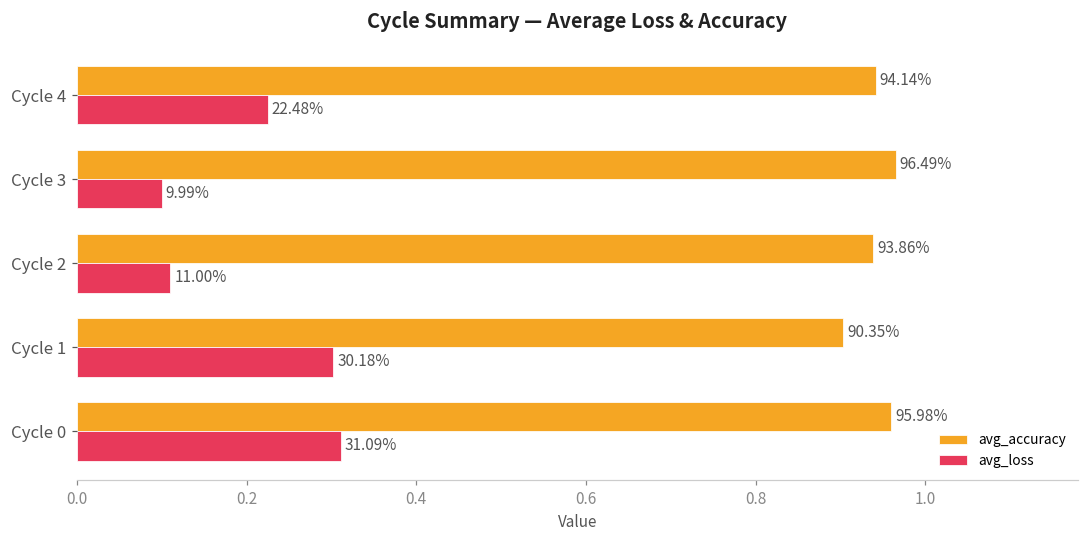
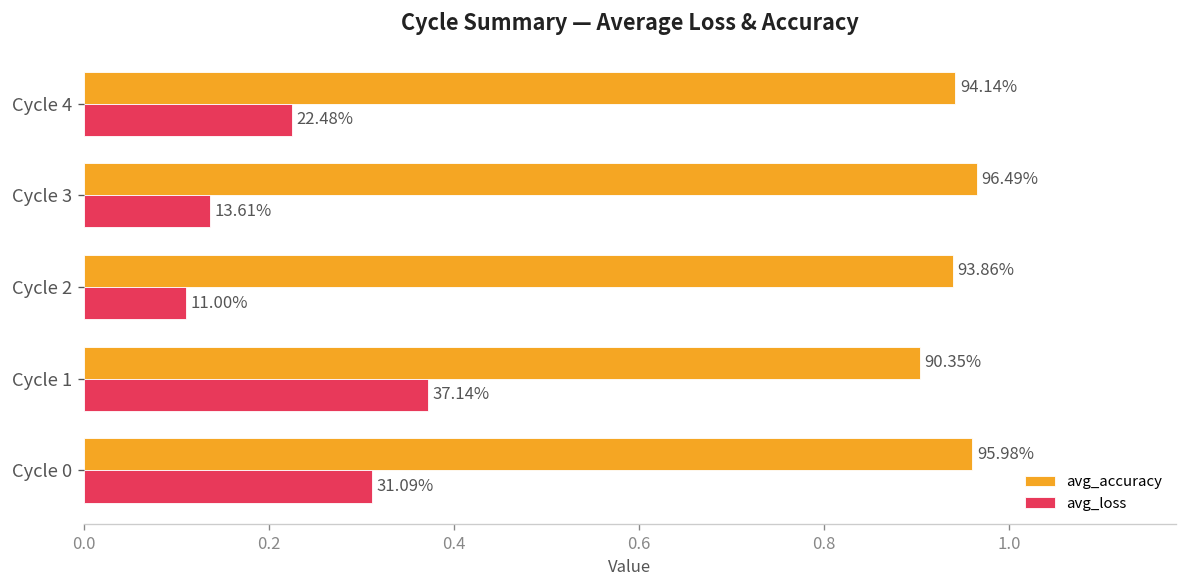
  {
    "avg_accuracy": {
      "Cycle 4": "94.14%",
      "Cycle 3": "96.49%",
      "Cycle 2": "93.86%",
      "Cycle 1": "90.35%",
      "Cycle 0": "95.98%"
    },
    "avg_loss": {
      "Cycle 4": "22.48%",
-     "Cycle 3": "9.99%",
+     "Cycle 3": "13.61%",
      "Cycle 2": "11.00%",
-     "Cycle 1": "30.18%",
+     "Cycle 1": "37.14%",
      "Cycle 0": "31.09%"
    }
  }
